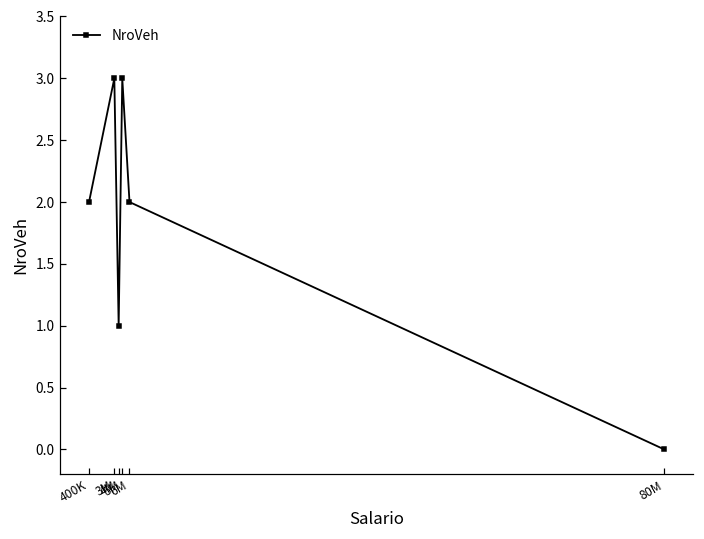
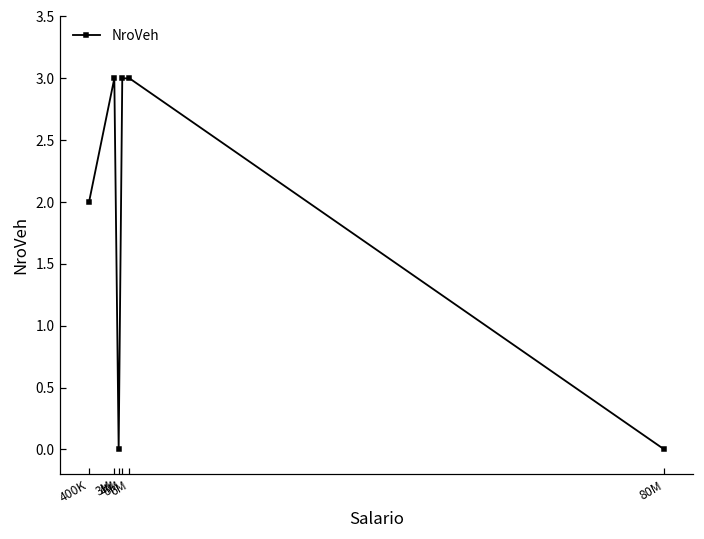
  {
    "400K": 2,
    "3M": 3,
-   "4M": 1,
+   "4M": 0,
    "5M": 3,
-   "6M": 2,
+   "6M": 3,
    "80M": 0
  }
